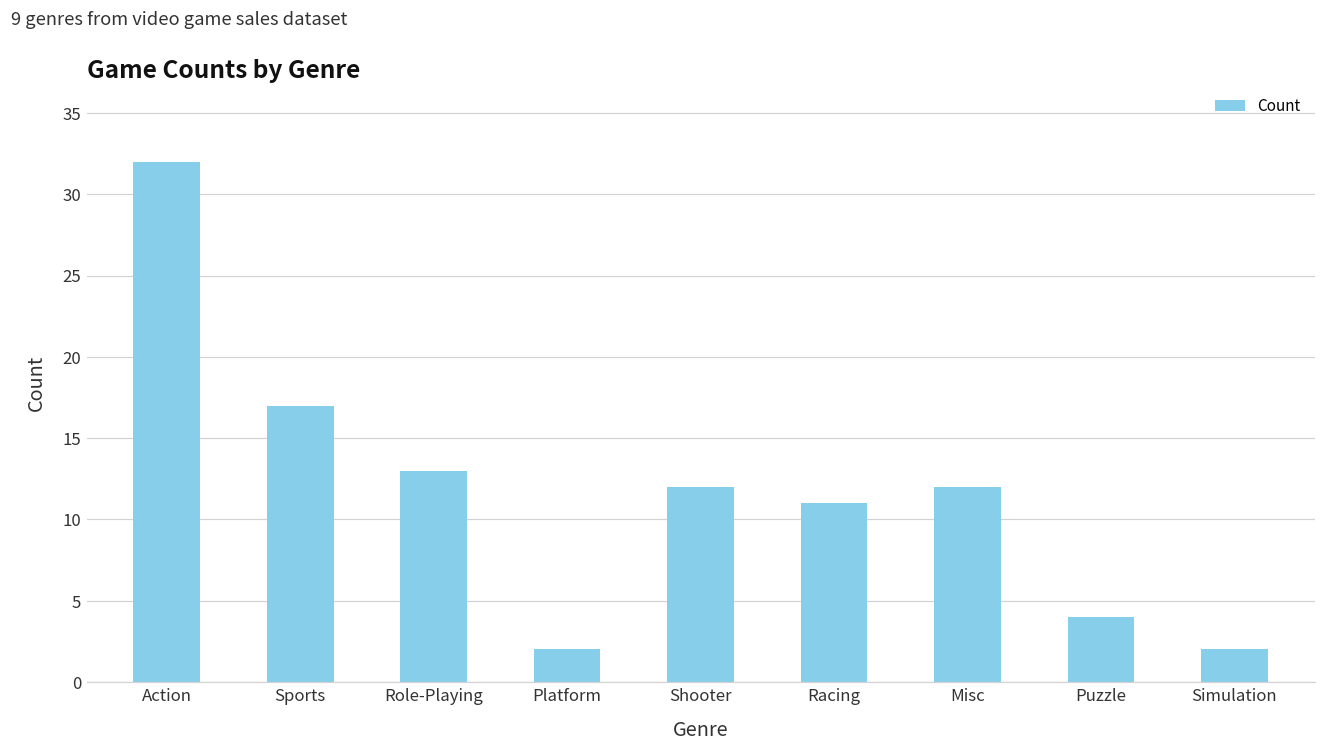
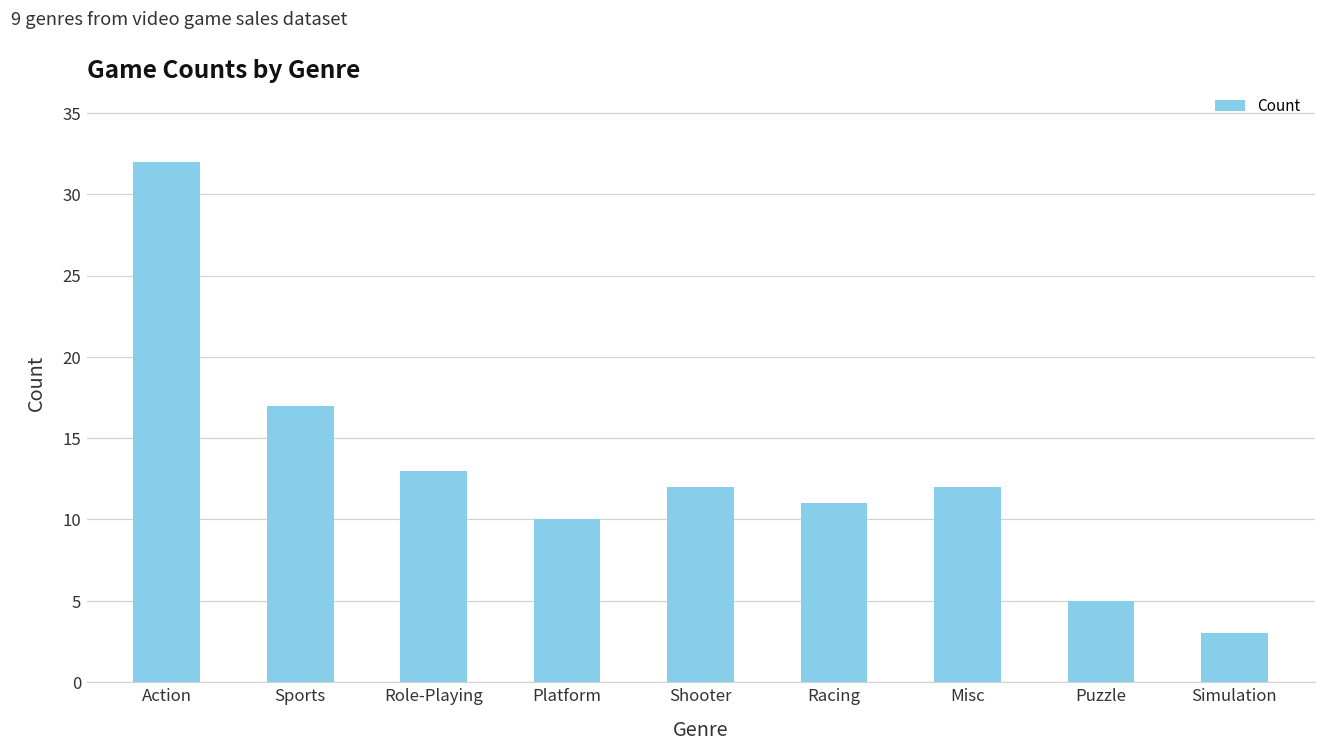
  {
    "Action": 32,
    "Sports": 17,
    "Role-Playing": 13,
-   "Platform": 2,
+   "Platform": 10,
    "Shooter": 12,
    "Racing": 11,
    "Misc": 12,
-   "Puzzle": 4,
-   "Simulation": 2
+   "Puzzle": 5,
+   "Simulation": 3
  }
